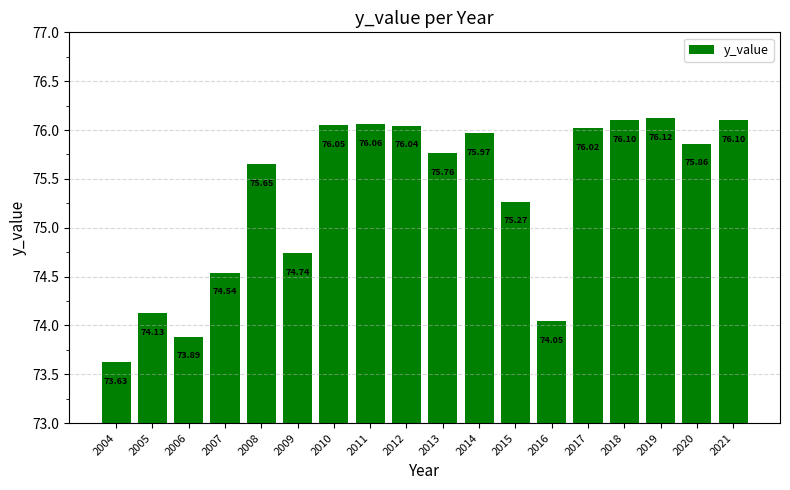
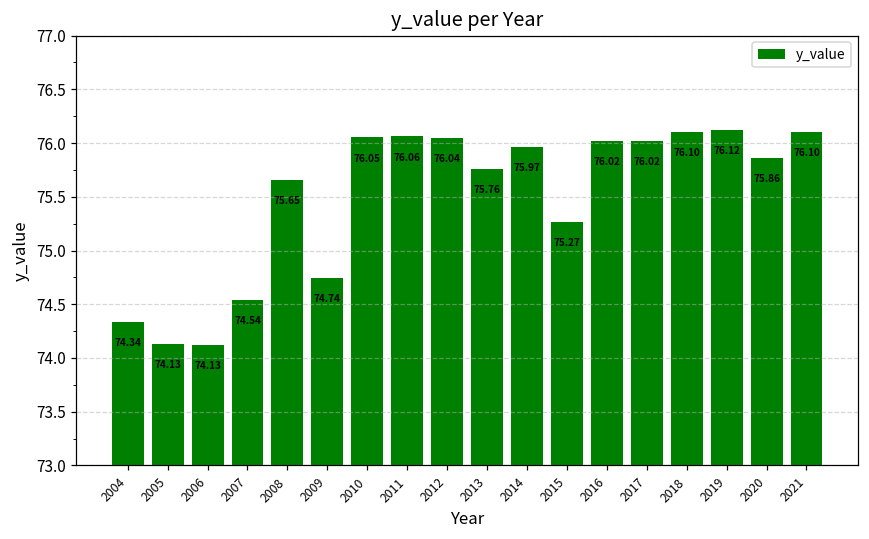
  {
-   "2004": 73.63,
+   "2004": 74.34,
    "2005": 74.13,
-   "2006": 73.89,
+   "2006": 74.13,
    "2007": 74.54,
    "2008": 75.65,
    "2009": 74.74,
    "2010": 76.05,
    "2011": 76.06,
    "2012": 76.04,
    "2013": 75.76,
    "2014": 75.97,
    "2015": 75.27,
-   "2016": 74.05,
+   "2016": 76.02,
    "2017": 76.02,
    "2018": 76.10,
    "2019": 76.12,
    "2020": 75.86,
    "2021": 76.10
  }
